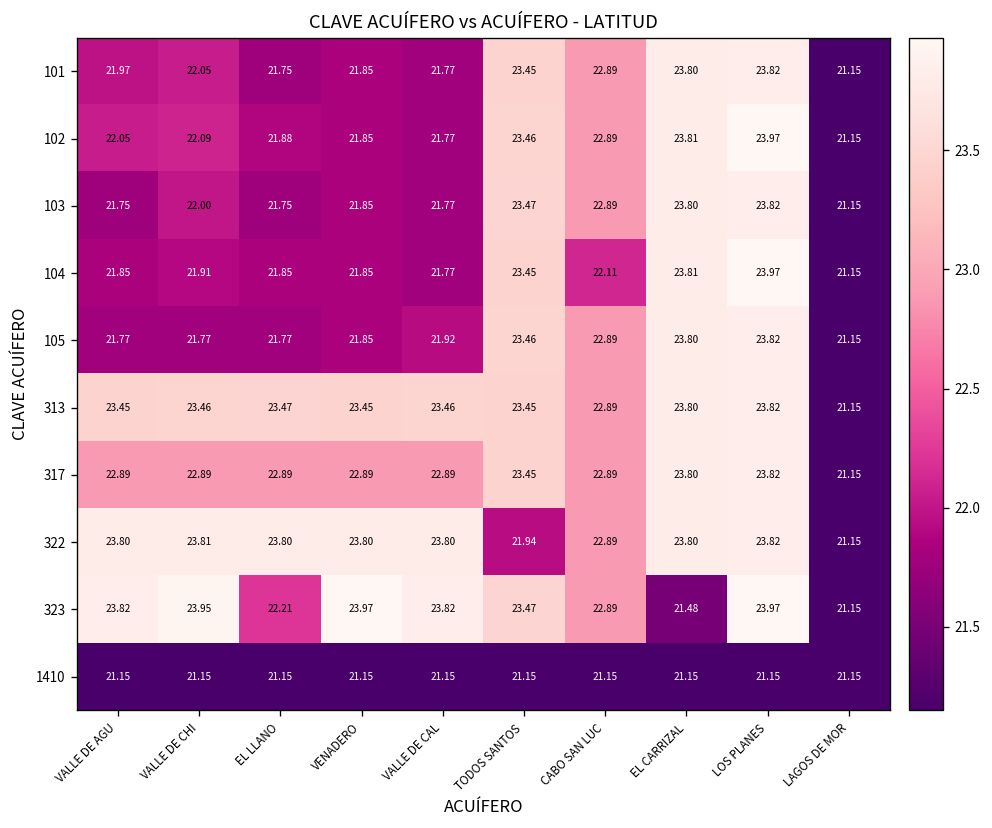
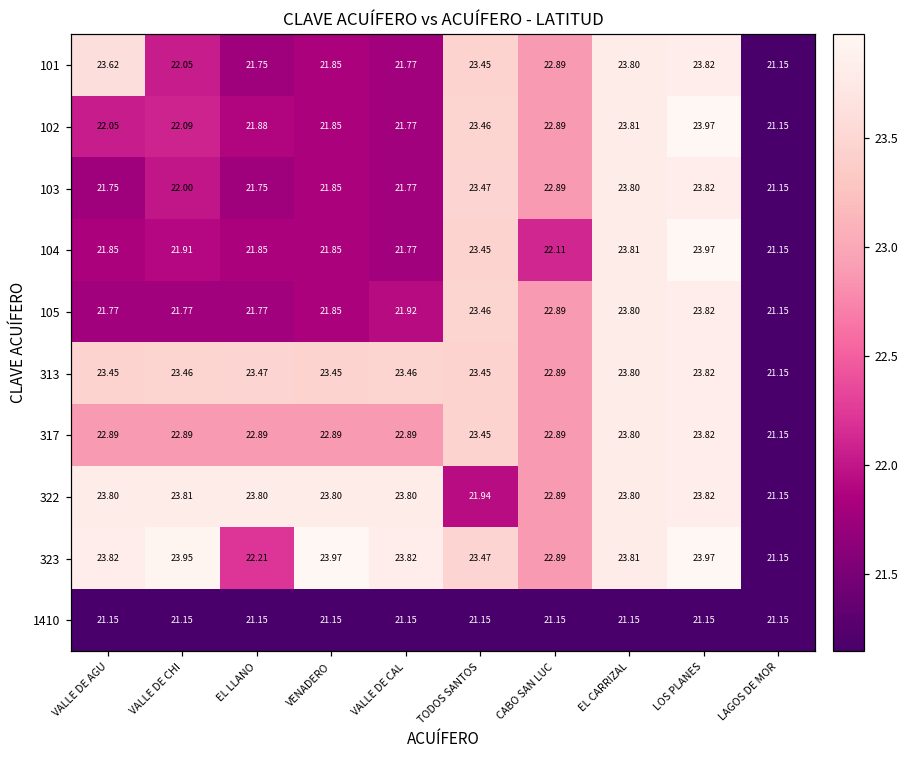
  {
    "101": {
-     "VALLE DE AGU": 21.97,
+     "VALLE DE AGU": 23.62,
      "VALLE DE CHI": 22.05,
      "EL LLANO": 21.75,
      "VENADERO": 21.85,
      "VALLE DE CAL": 21.77,
      "TODOS SANTOS": 23.45,
      "CABO SAN LUC": 22.89,
      "EL CARRIZAL": 23.80,
      "LOS PLANES": 23.82,
      "LAGOS DE MOR": 21.15
    },
    "102": {
      "VALLE DE AGU": 22.05,
      "VALLE DE CHI": 22.09,
      "EL LLANO": 21.88,
      "VENADERO": 21.85,
      "VALLE DE CAL": 21.77,
      "TODOS SANTOS": 23.46,
      "CABO SAN LUC": 22.89,
      "EL CARRIZAL": 23.81,
      "LOS PLANES": 23.97,
      "LAGOS DE MOR": 21.15
    },
    "103": {
      "VALLE DE AGU": 21.75,
      "VALLE DE CHI": 22.00,
      "EL LLANO": 21.75,
      "VENADERO": 21.85,
      "VALLE DE CAL": 21.77,
      "TODOS SANTOS": 23.47,
      "CABO SAN LUC": 22.89,
      "EL CARRIZAL": 23.80,
      "LOS PLANES": 23.82,
      "LAGOS DE MOR": 21.15
    },
    "104": {
      "VALLE DE AGU": 21.85,
      "VALLE DE CHI": 21.91,
      "EL LLANO": 21.85,
      "VENADERO": 21.85,
      "VALLE DE CAL": 21.77,
      "TODOS SANTOS": 23.45,
      "CABO SAN LUC": 22.11,
      "EL CARRIZAL": 23.81,
      "LOS PLANES": 23.97,
      "LAGOS DE MOR": 21.15
    },
    "105": {
      "VALLE DE AGU": 21.77,
      "VALLE DE CHI": 21.77,
      "EL LLANO": 21.77,
      "VENADERO": 21.85,
      "VALLE DE CAL": 21.92,
      "TODOS SANTOS": 23.46,
      "CABO SAN LUC": 22.89,
      "EL CARRIZAL": 23.80,
      "LOS PLANES": 23.82,
      "LAGOS DE MOR": 21.15
    },
    "313": {
      "VALLE DE AGU": 23.45,
      "VALLE DE CHI": 23.46,
      "EL LLANO": 23.47,
      "VENADERO": 23.45,
      "VALLE DE CAL": 23.46,
      "TODOS SANTOS": 23.45,
      "CABO SAN LUC": 22.89,
      "EL CARRIZAL": 23.80,
      "LOS PLANES": 23.82,
      "LAGOS DE MOR": 21.15
    },
    "317": {
      "VALLE DE AGU": 22.89,
      "VALLE DE CHI": 22.89,
      "EL LLANO": 22.89,
      "VENADERO": 22.89,
      "VALLE DE CAL": 22.89,
      "TODOS SANTOS": 23.45,
      "CABO SAN LUC": 22.89,
      "EL CARRIZAL": 23.80,
      "LOS PLANES": 23.82,
      "LAGOS DE MOR": 21.15
    },
    "322": {
      "VALLE DE AGU": 23.80,
      "VALLE DE CHI": 23.81,
      "EL LLANO": 23.80,
      "VENADERO": 23.80,
      "VALLE DE CAL": 23.80,
      "TODOS SANTOS": 21.94,
      "CABO SAN LUC": 22.89,
      "EL CARRIZAL": 23.80,
      "LOS PLANES": 23.82,
      "LAGOS DE MOR": 21.15
    },
    "323": {
      "VALLE DE AGU": 23.82,
      "VALLE DE CHI": 23.95,
      "EL LLANO": 22.21,
      "VENADERO": 23.97,
      "VALLE DE CAL": 23.82,
      "TODOS SANTOS": 23.47,
      "CABO SAN LUC": 22.89,
-     "EL CARRIZAL": 21.48,
+     "EL CARRIZAL": 23.81,
      "LOS PLANES": 23.97,
      "LAGOS DE MOR": 21.15
    },
    "1410": {
      "VALLE DE AGU": 21.15,
      "VALLE DE CHI": 21.15,
      "EL LLANO": 21.15,
      "VENADERO": 21.15,
      "VALLE DE CAL": 21.15,
      "TODOS SANTOS": 21.15,
      "CABO SAN LUC": 21.15,
      "EL CARRIZAL": 21.15,
      "LOS PLANES": 21.15,
      "LAGOS DE MOR": 21.15
    }
  }
